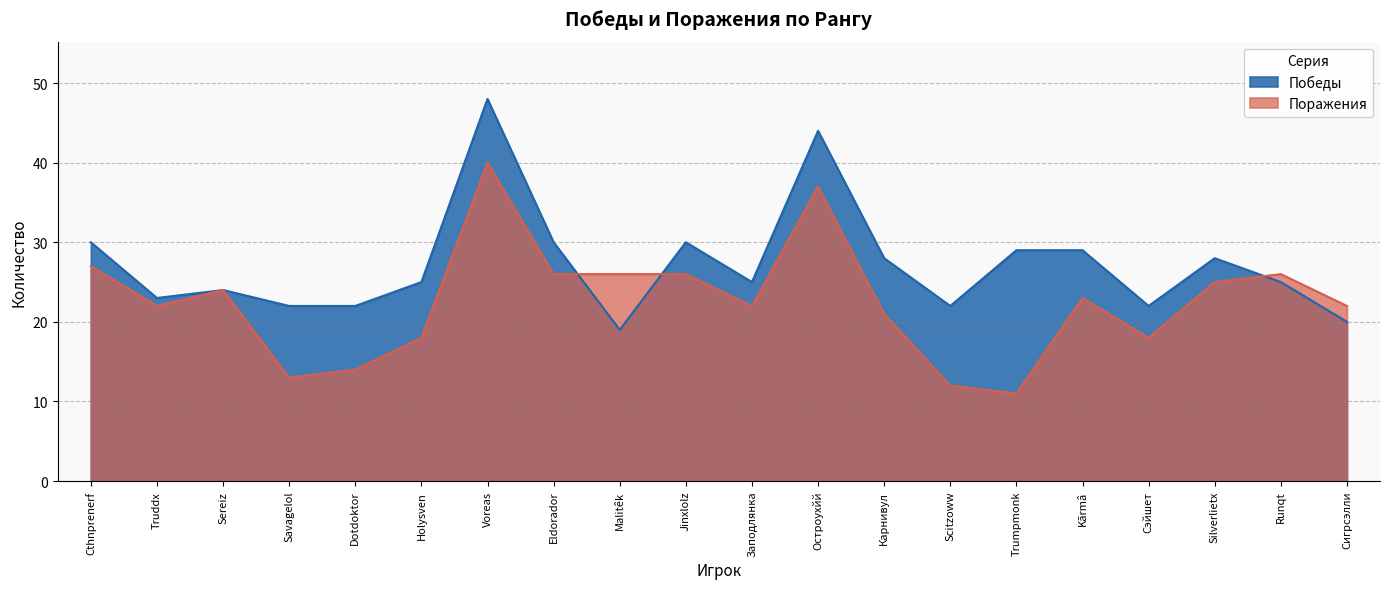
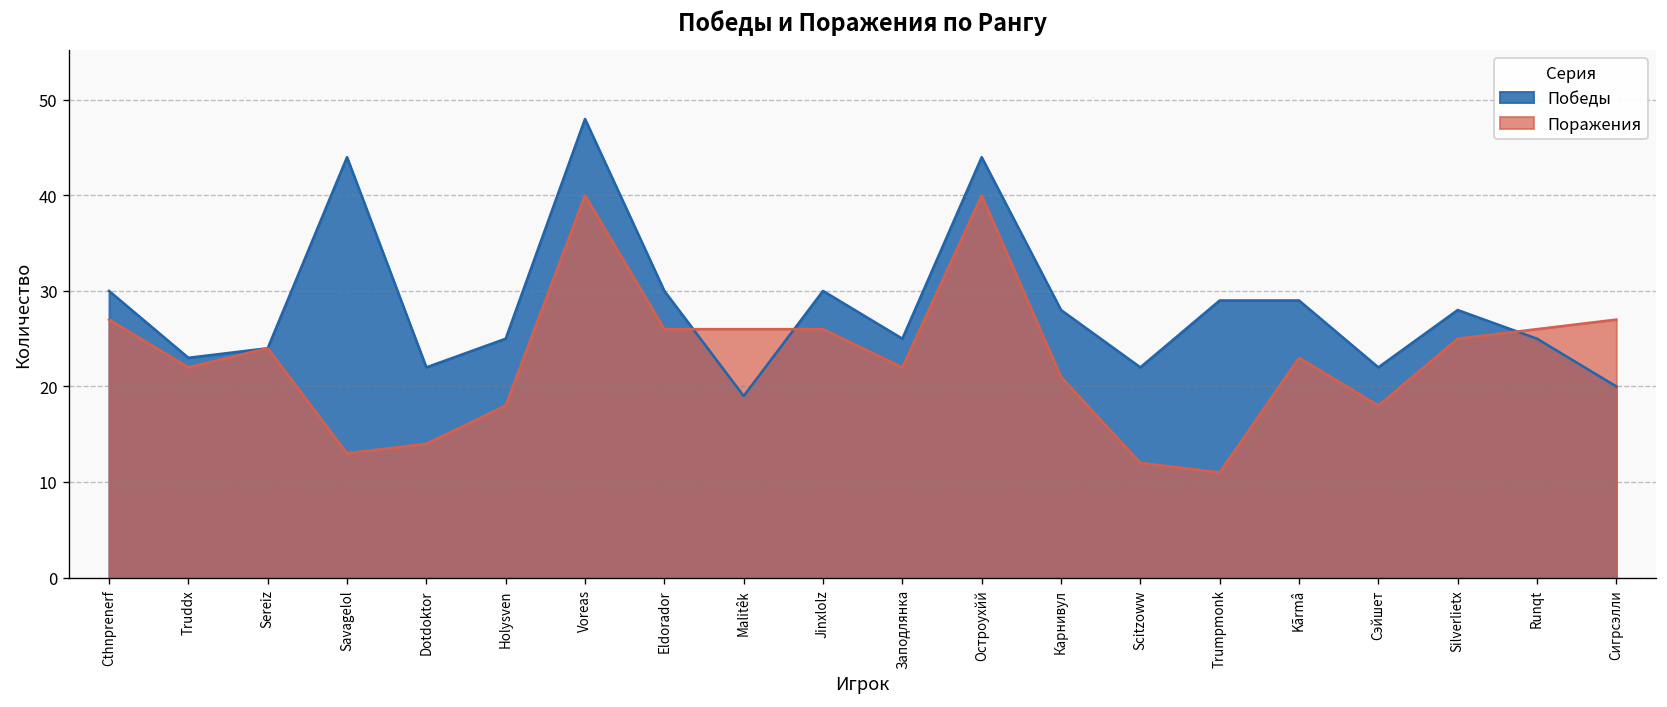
  {
    "Победы": {
      "Cthnprenerf": 30,
      "Truddx": 23,
-     "Savagelol": 22,
+     "Savagelol": 44,
      "Dotdoktor": 22,
      "Holysven": 25,
      "Voreas": 48,
      "Eldorador": 30,
      "Malitêk": 19,
      "Jinxlolz": 30,
      "Заподлянка": 25,
      "Остроухйй": 44,
      "Карнивул": 28,
      "Scitzoww": 22,
      "Trumpmonk": 29,
      "Kãrmâ": 29,
      "Сэйшет": 22,
      "Silverlietx": 28,
      "Runqt": 25,
      "Сигрсэлли": 20
    },
    "Поражения": {
      "Cthnprenerf": 27,
      "Truddx": 22,
      "Savagelol": 13,
      "Dotdoktor": 14,
      "Holysven": 18,
      "Voreas": 40,
      "Eldorador": 26,
      "Malitêk": 26,
      "Jinxlolz": 26,
      "Заподлянка": 22,
-     "Остроухйй": 37,
+     "Остроухйй": 40,
      "Карнивул": 21,
      "Scitzoww": 12,
      "Trumpmonk": 11,
      "Kãrmâ": 23,
      "Сэйшет": 18,
      "Silverlietx": 25,
      "Runqt": 26,
-     "Сигрсэлли": 22
+     "Сигрсэлли": 27
    }
  }
